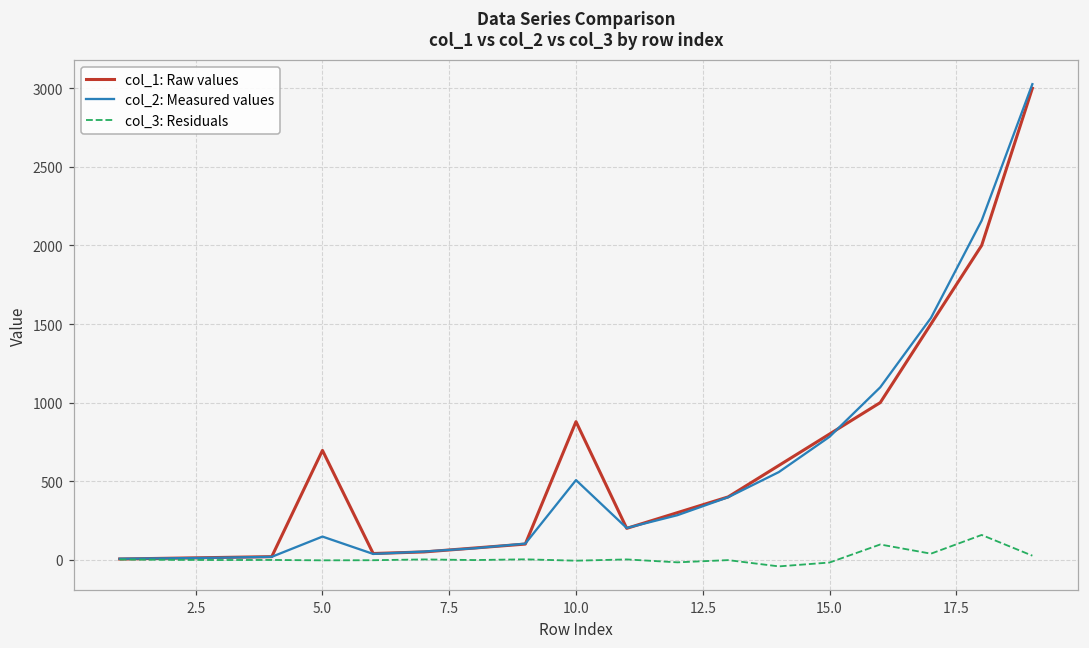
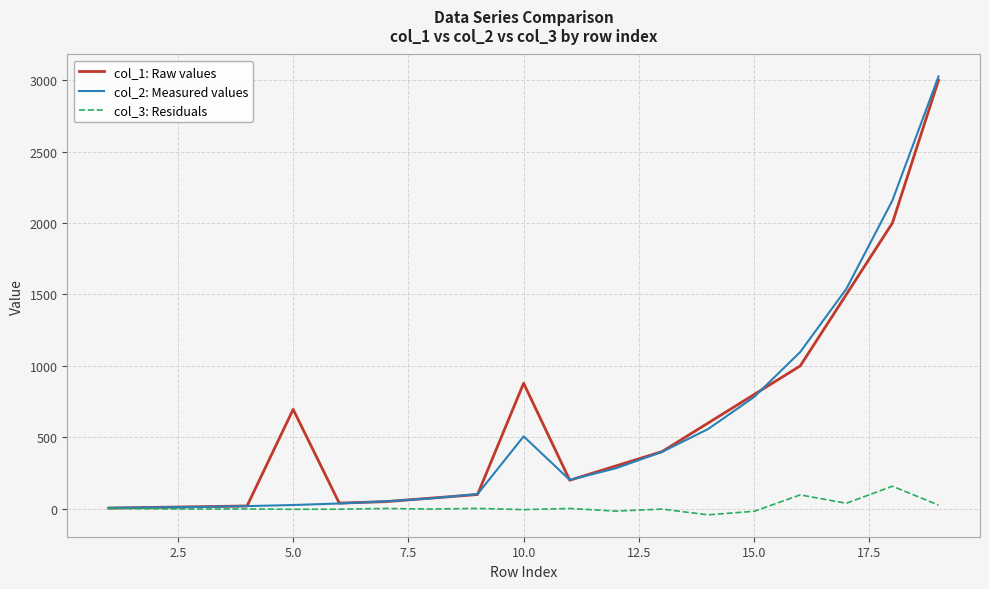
  {
    "col_1: Raw values": {
      "5.0": 700,
      "10.0": 880
    },
    "col_2: Measured values": {
-     "5.0": 150,
+     "5.0": 30,
      "10.0": 510
    },
    "col_3: Residuals": {
      "5.0": 0,
      "10.0": -10,
      "15.0": -20
    }
  }
